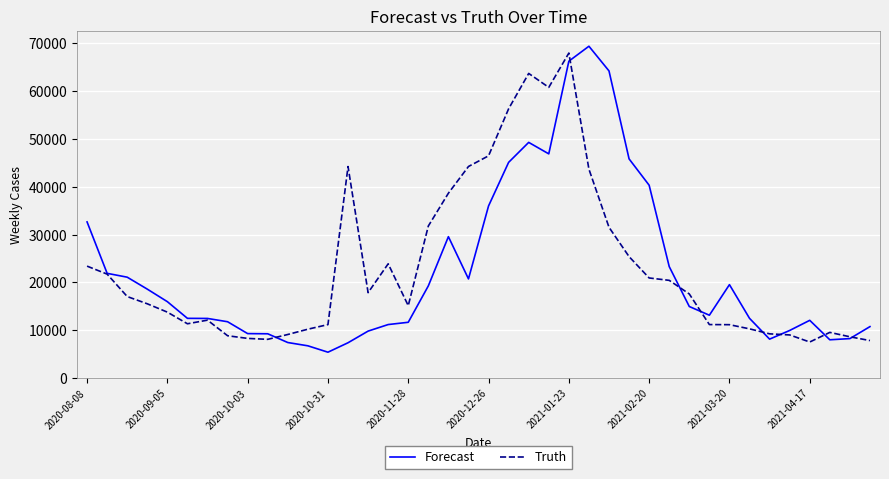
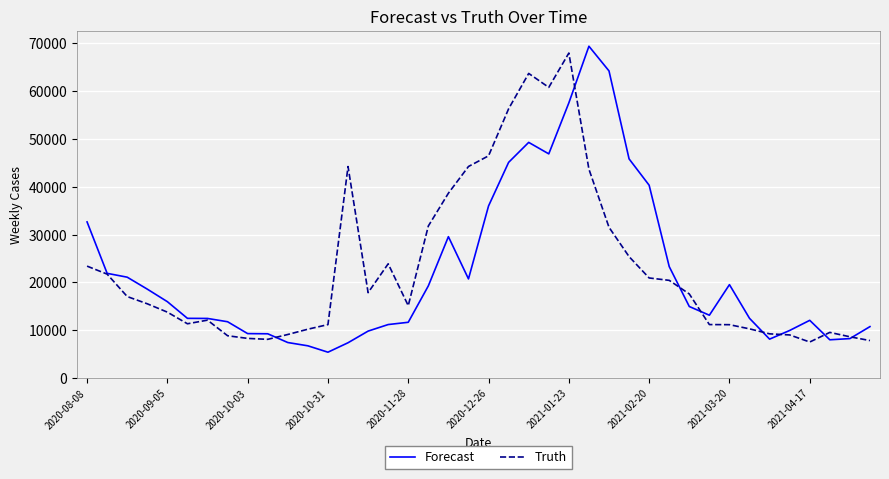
  {
    "Forecast": {
      "2020-08-08": 33000,
      "2020-09-05": 16000,
      "2020-10-03": 9000,
      "2020-10-31": 5000,
      "2020-11-28": 12000,
      "2020-12-26": 36000,
-     "2021-01-23": 66000,
+     "2021-01-23": 58000,
      "2021-02-20": 40000,
      "2021-03-20": 20000,
      "2021-04-17": 12000
    },
    "Truth": {
      "2020-08-08": 23000,
      "2020-09-05": 14000,
      "2020-10-03": 8000,
      "2020-10-31": 11000,
      "2020-11-28": 15000,
      "2020-12-26": 46000,
      "2021-01-23": 68000,
      "2021-02-20": 21000,
      "2021-03-20": 11000,
      "2021-04-17": 8000
    }
  }
